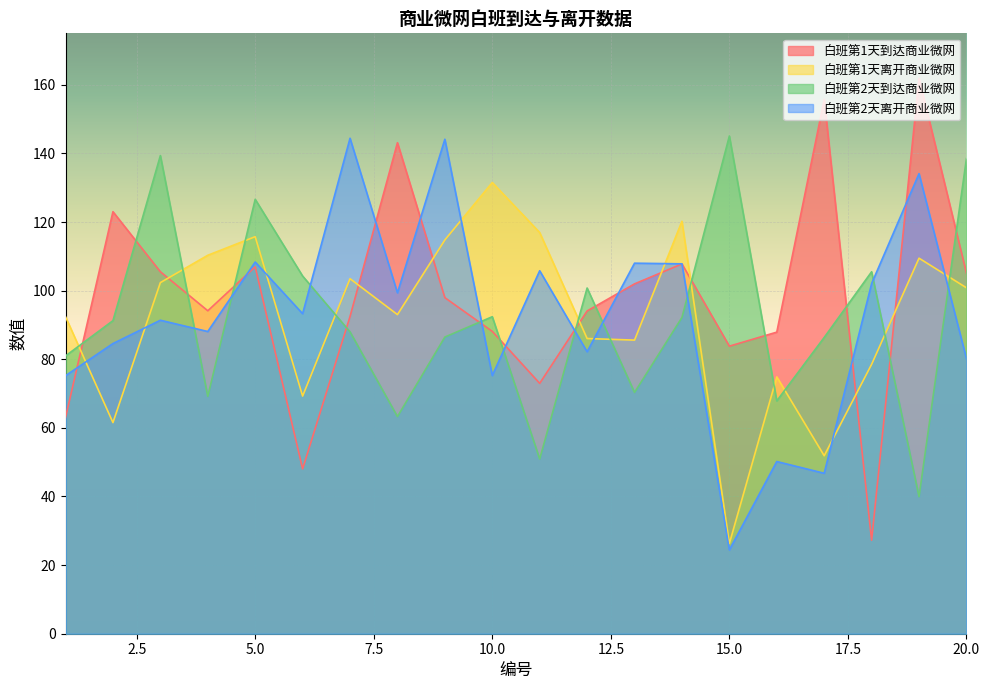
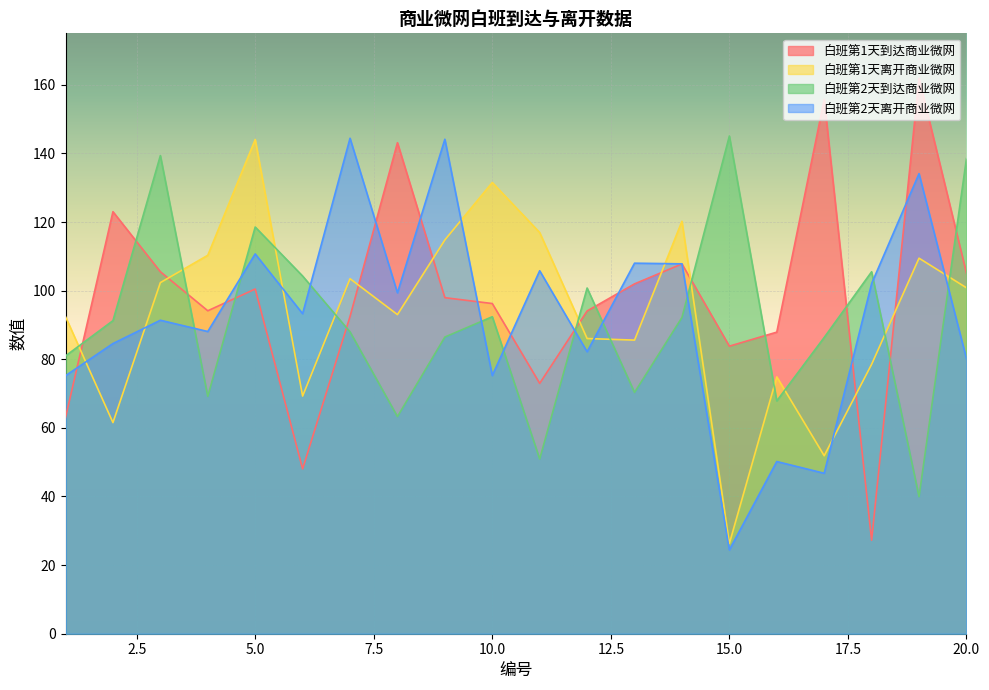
  {
    "白班第1天到达商业微网": {
-     "5.0": 107,
-     "10.0": 88,
+     "5.0": 100,
+     "10.0": 96,
      "15.0": 84,
      "20.0": 105
    },
    "白班第1天离开商业微网": {
-     "5.0": 116,
+     "5.0": 144,
      "10.0": 132,
      "15.0": 26,
      "20.0": 101
    },
    "白班第2天到达商业微网": {
-     "5.0": 127,
+     "5.0": 119,
      "10.0": 92,
      "15.0": 145,
      "20.0": 139
    },
    "白班第2天离开商业微网": {
-     "5.0": 108,
+     "5.0": 111,
      "10.0": 75,
      "15.0": 24,
      "20.0": 80
    }
  }
